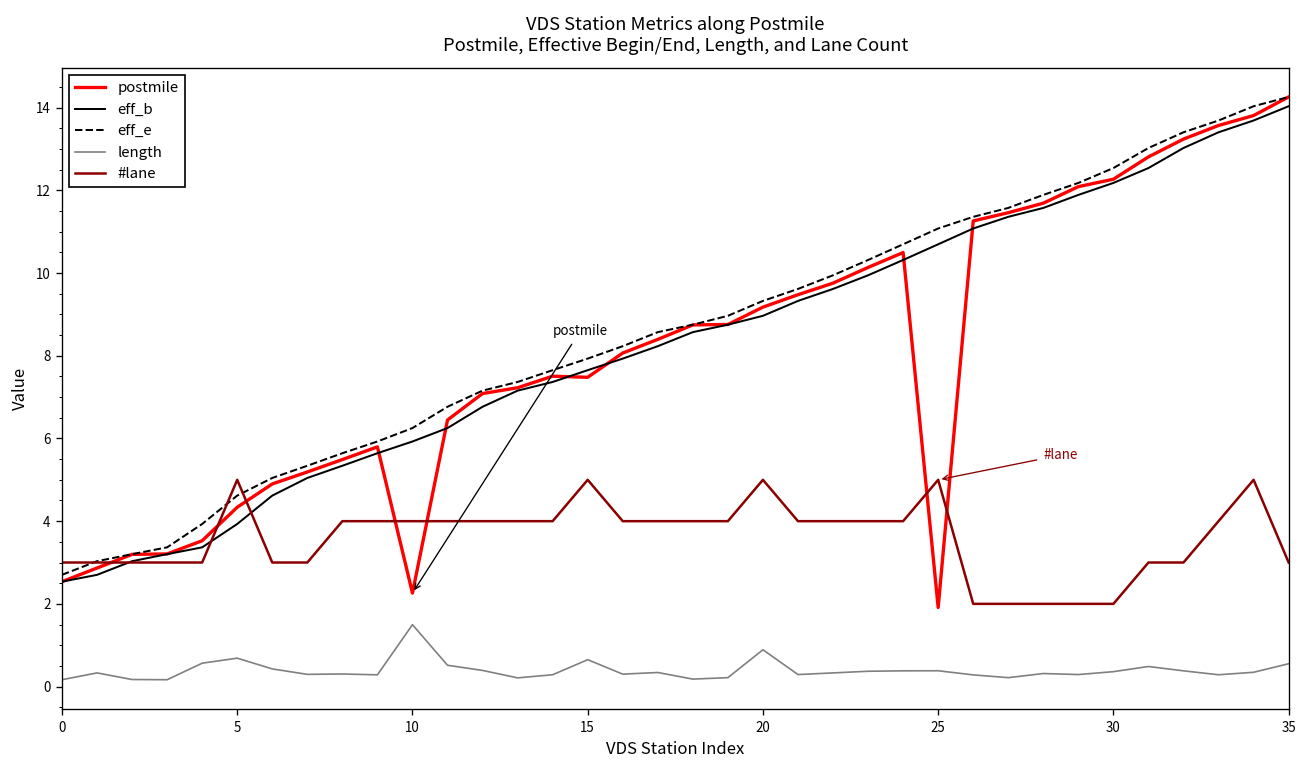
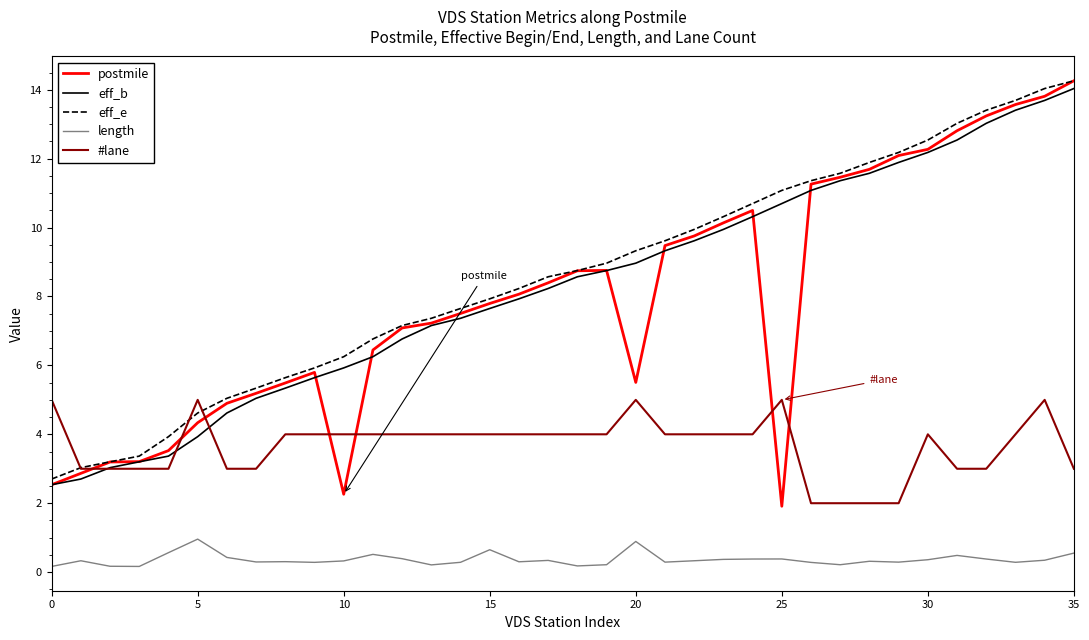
  {
    "postmile": {
      "5": 4.3,
      "10": 2.3,
-     "15": 7.5,
-     "20": 9.2,
+     "15": 7.8,
+     "20": 5.5,
      "25": 1.9,
      "30": 12.3
    },
    "length": {
      "0": 0.2,
-     "5": 0.7,
-     "10": 1.5,
+     "5": 1.0,
+     "10": 0.3,
      "15": 0.7,
      "20": 0.9,
      "25": 0.4,
      "30": 0.4,
      "35": 0.6
    },
    "#lane": {
-     "0": 3,
+     "0": 5,
      "5": 5,
      "10": 4,
-     "15": 5,
+     "15": 4,
      "20": 5,
      "25": 5,
-     "30": 2,
+     "30": 4,
      "35": 3
    }
  }
